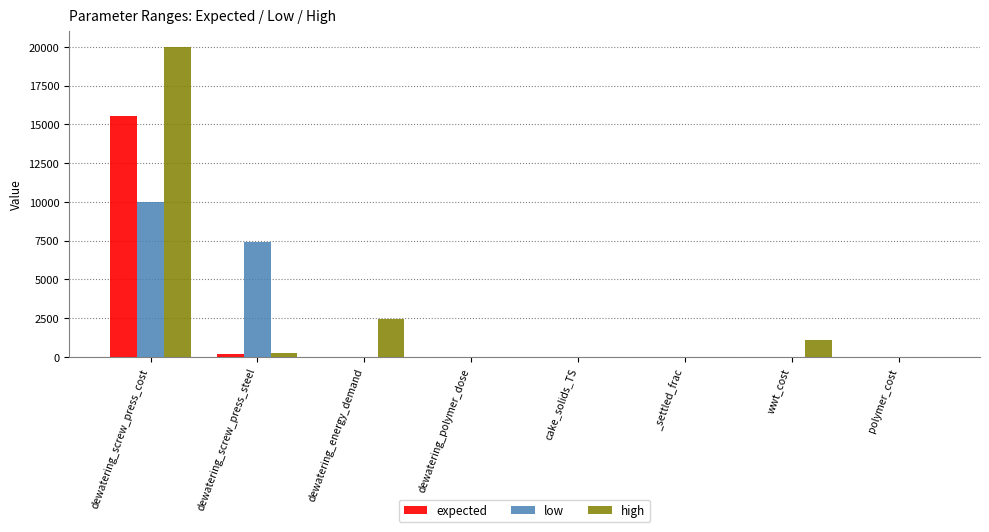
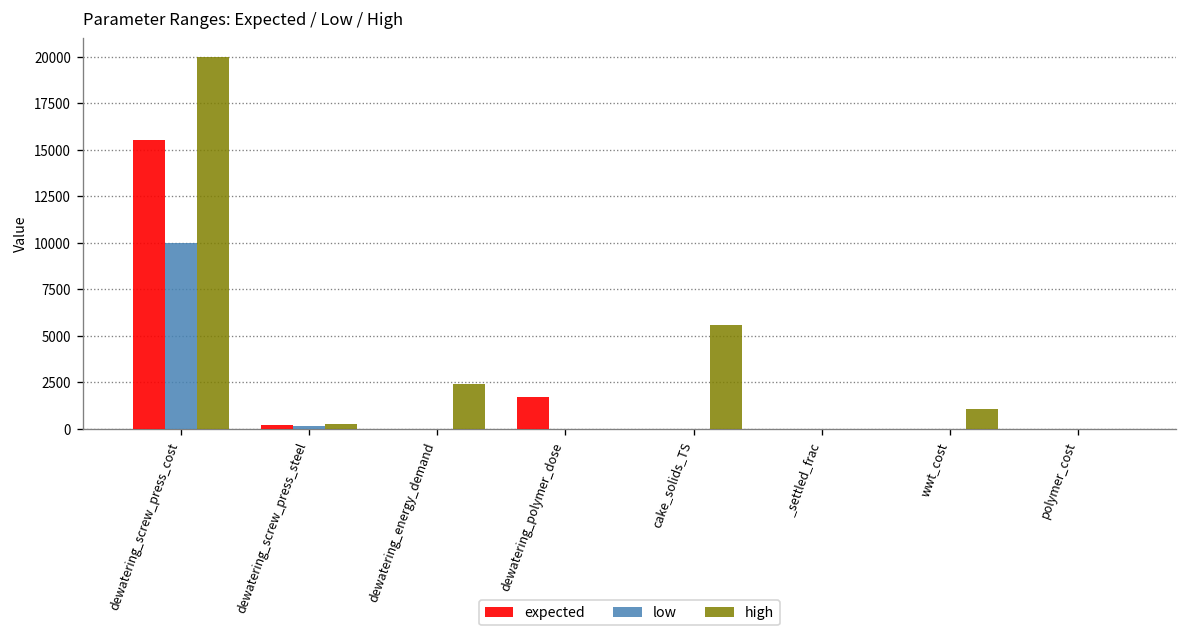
  {
    "expected": {
      "dewatering_screw_press_cost": 15500,
      "dewatering_screw_press_steel": 200,
-     "dewatering_polymer_dose": 0
+     "dewatering_polymer_dose": 1700
    },
    "low": {
      "dewatering_screw_press_cost": 10000,
-     "dewatering_screw_press_steel": 7400
+     "dewatering_screw_press_steel": 200
    },
    "high": {
      "dewatering_screw_press_cost": 20000,
      "dewatering_screw_press_steel": 300,
      "dewatering_energy_demand": 2400,
-     "cake_solids_TS": 0,
+     "cake_solids_TS": 5600,
      "wwt_cost": 1100
    }
  }
